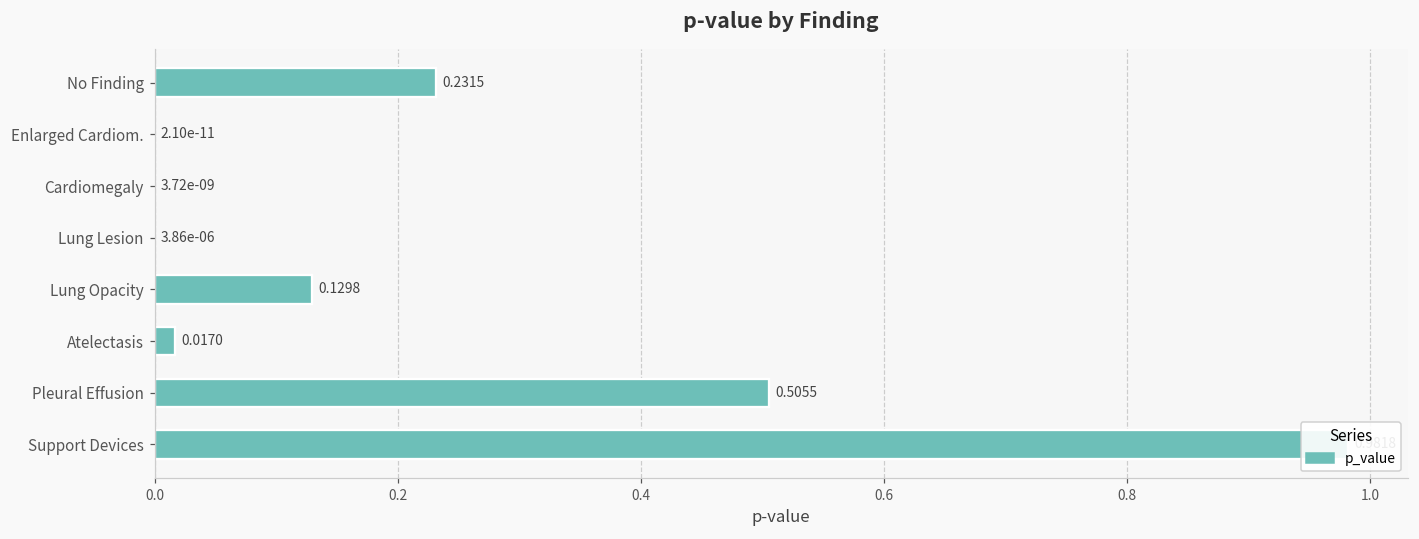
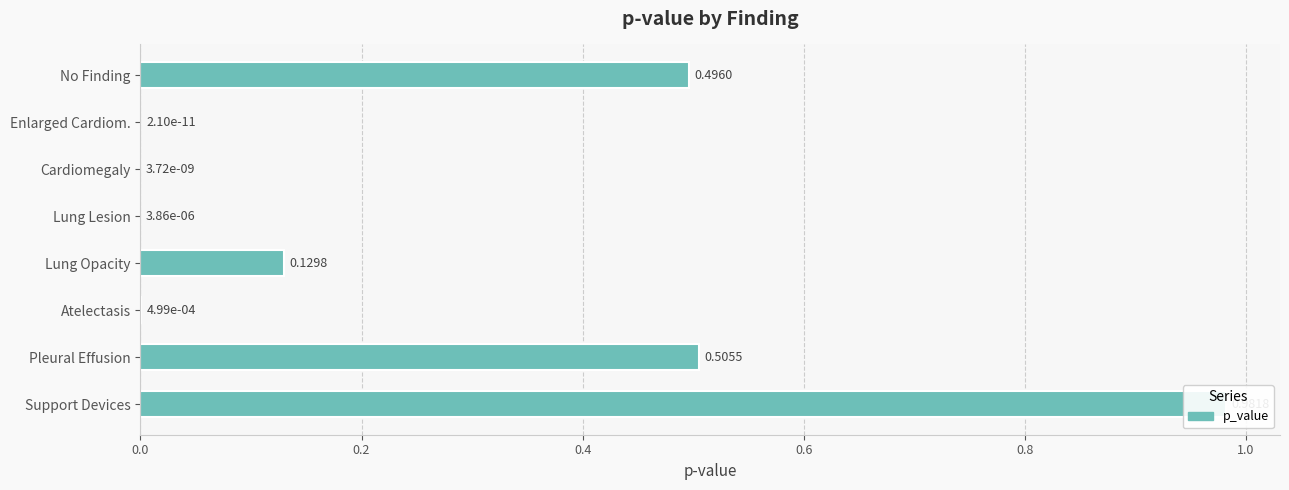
  {
-   "No Finding": "0.2315",
+   "No Finding": "0.4960",
    "Enlarged Cardiom.": "2.10e-11",
    "Cardiomegaly": "3.72e-09",
    "Lung Lesion": "3.86e-06",
    "Lung Opacity": "0.1298",
-   "Atelectasis": "0.0170",
+   "Atelectasis": "4.99e-04",
    "Pleural Effusion": "0.5055"
  }
